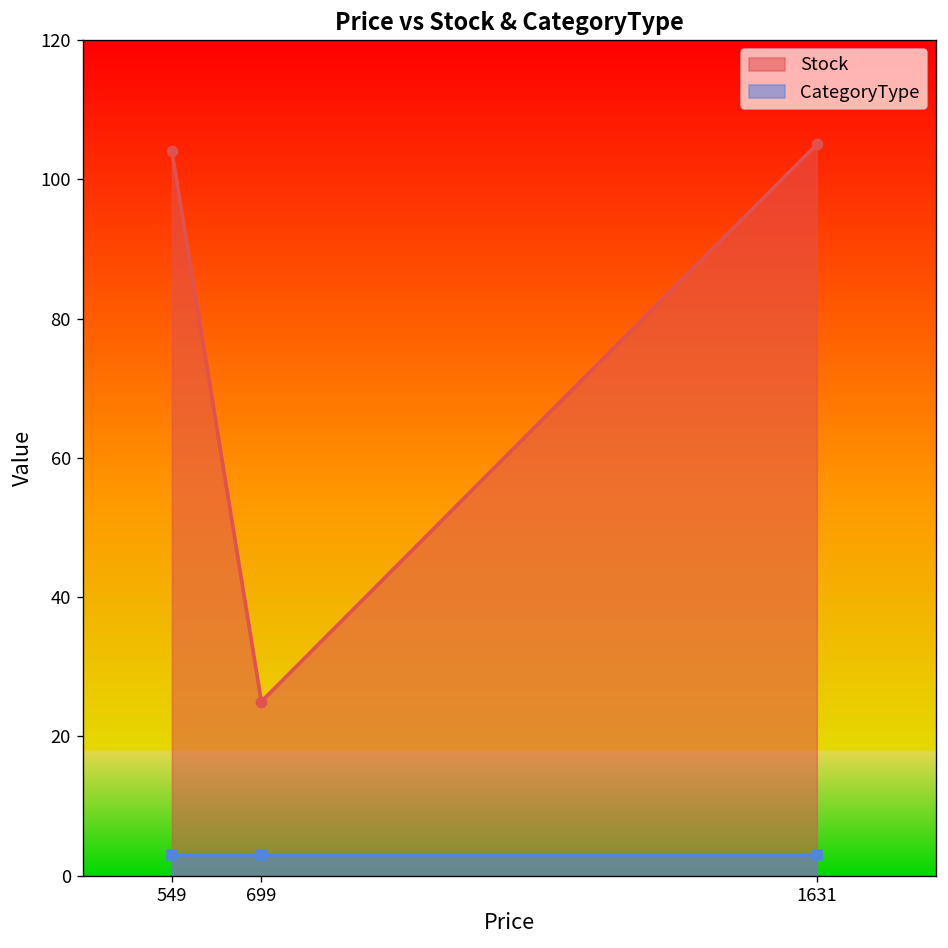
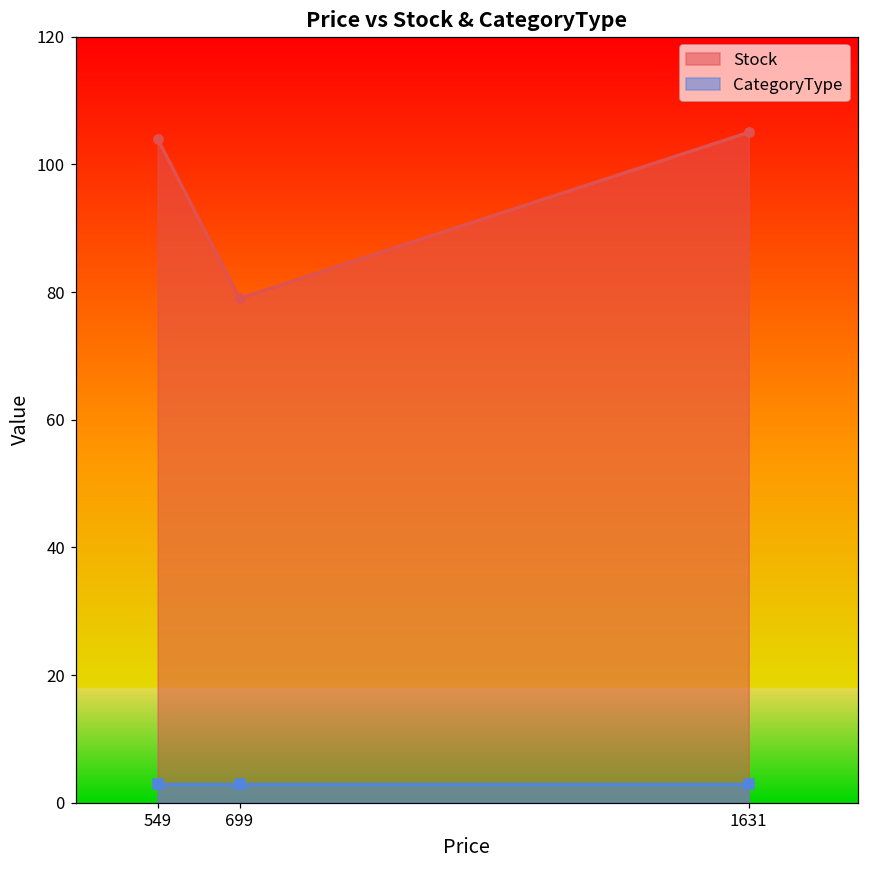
  {
    "Stock": {
      "549": 104,
-     "699": 25,
+     "699": 79,
      "1631": 105
    },
    "CategoryType": {
      "549": 3,
      "699": 3,
      "1631": 3
    }
  }
